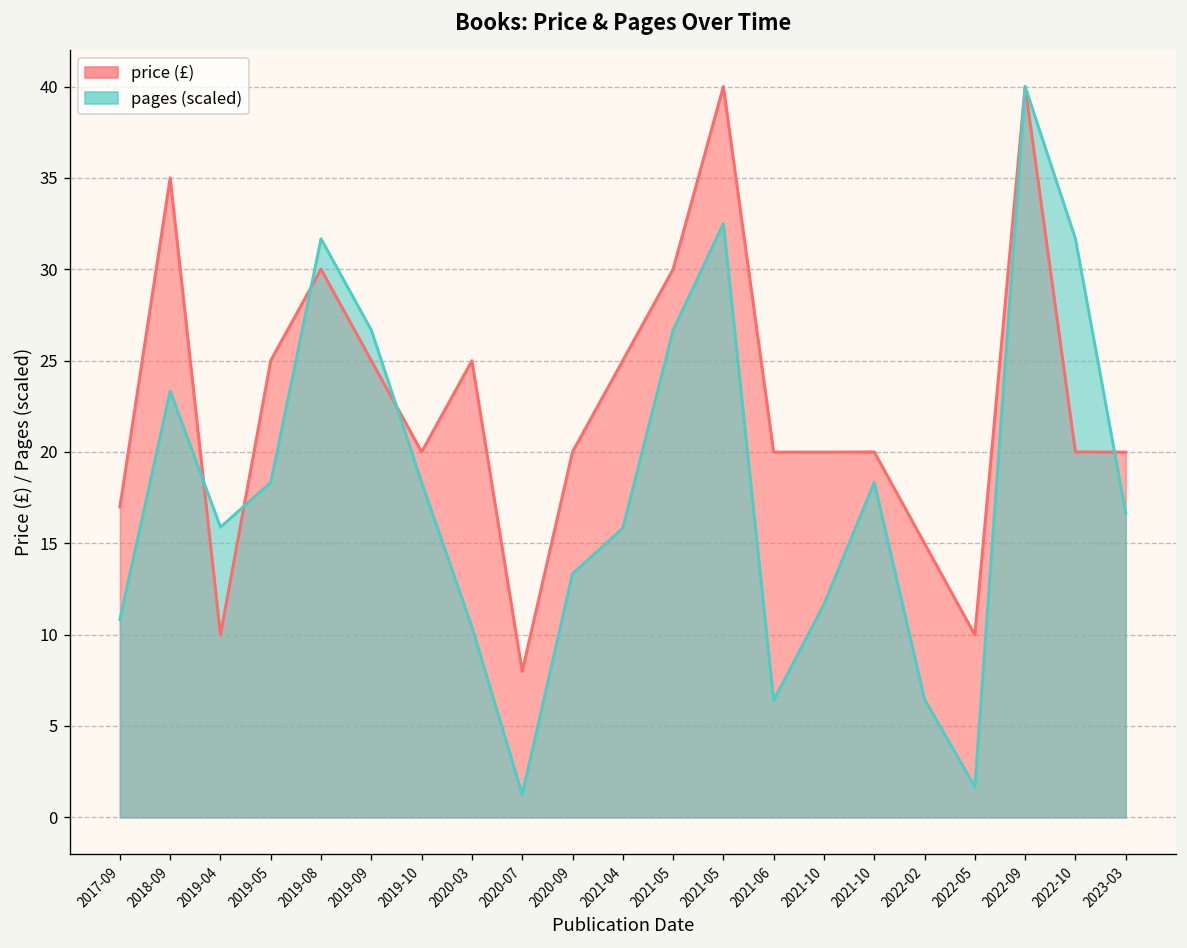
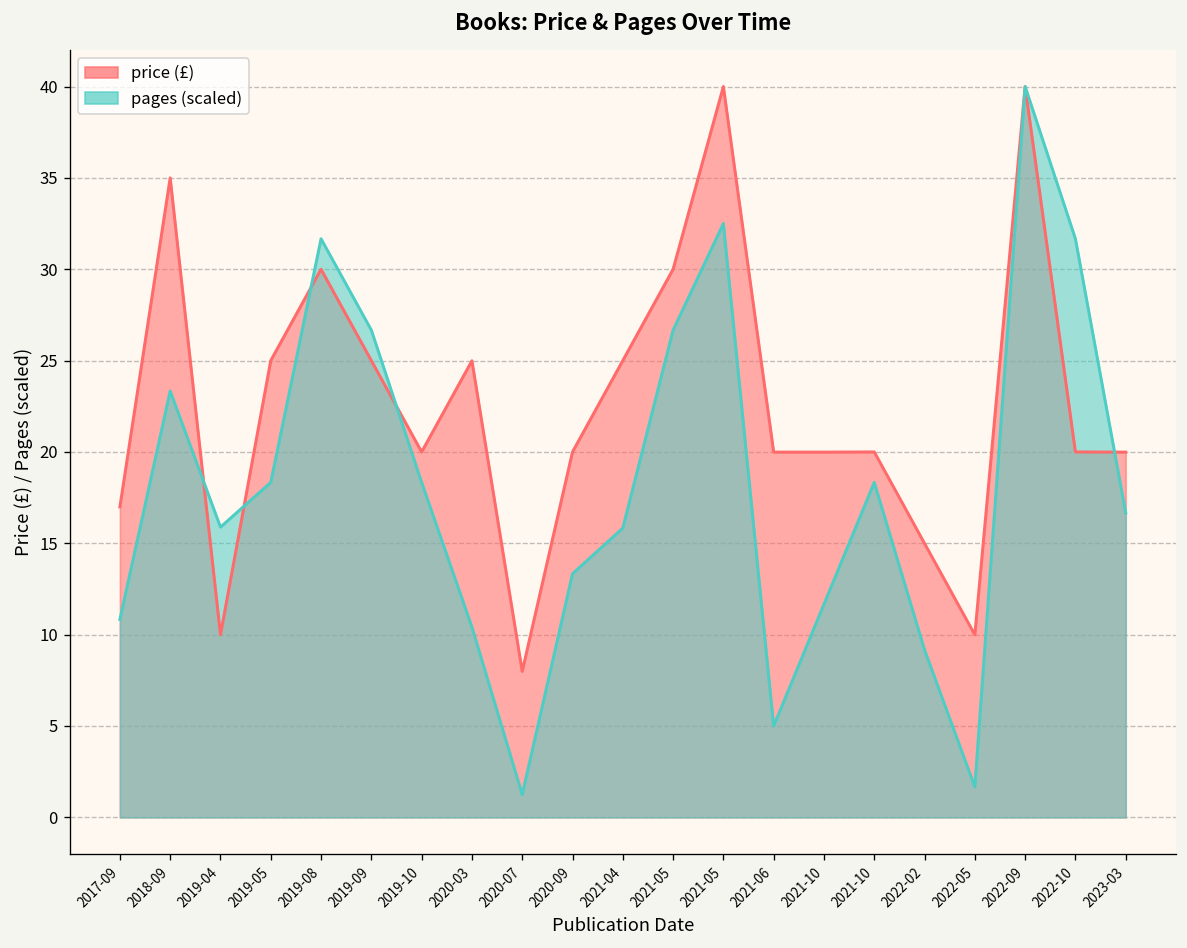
  {
    "pages (scaled)": {
      "2017-09": 10.8,
      "2018-09": 23.3,
      "2019-04": 15.9,
      "2019-05": 18.3,
      "2019-08": 31.7,
      "2019-09": 26.7,
      "2019-10": 18.3,
      "2020-03": 10.4,
      "2020-07": 1.3,
      "2020-09": 13.3,
      "2021-04": 15.8,
-     "2021-06": 6.4,
-     "2022-02": 6.5,
+     "2021-06": 5.0,
+     "2022-02": 9.2,
      "2022-05": 1.7,
      "2022-10": 31.7,
      "2023-03": 16.7
    }
  }
